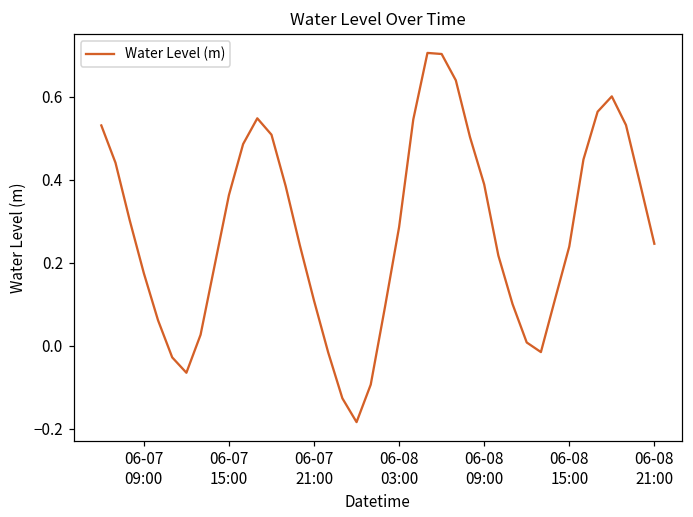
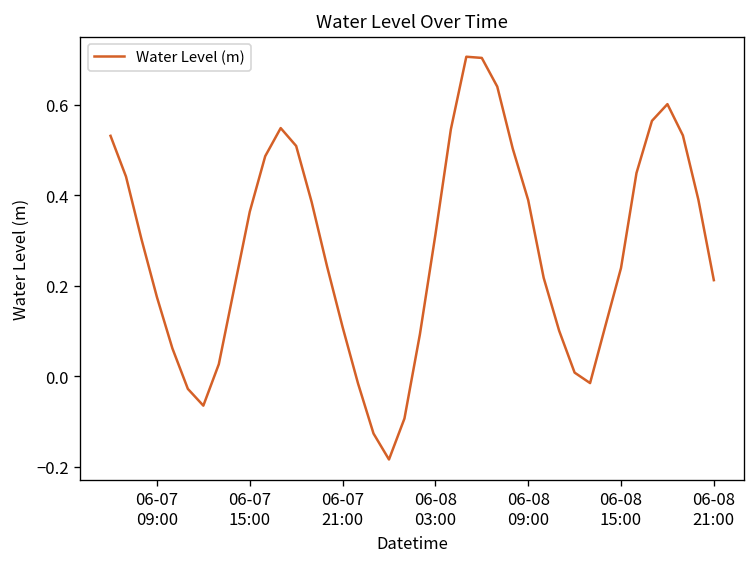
  {
    "06-07 09:00": 0.17,
    "06-07 15:00": 0.36,
    "06-07 21:00": 0.11,
-   "06-08 03:00": 0.29,
+   "06-08 03:00": 0.31,
    "06-08 09:00": 0.39,
    "06-08 15:00": 0.24,
-   "06-08 21:00": 0.25
+   "06-08 21:00": 0.21
  }
